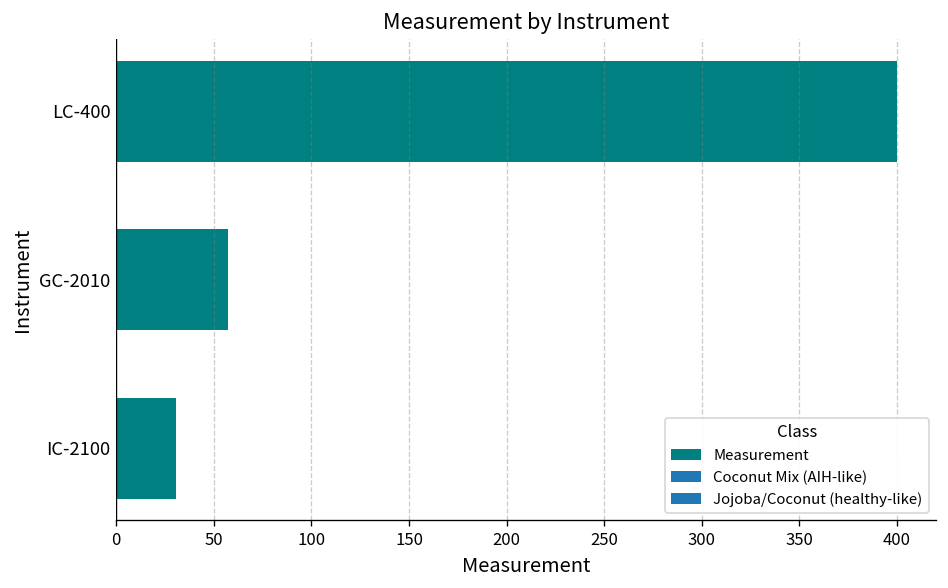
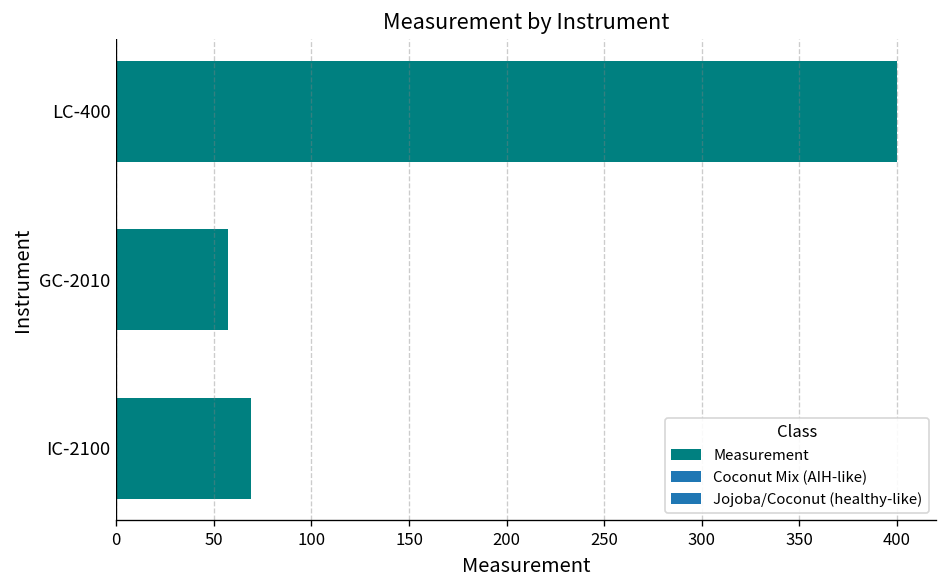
  {
    "LC-400": 400,
    "GC-2010": 57,
-   "IC-2100": 31
+   "IC-2100": 69
  }
